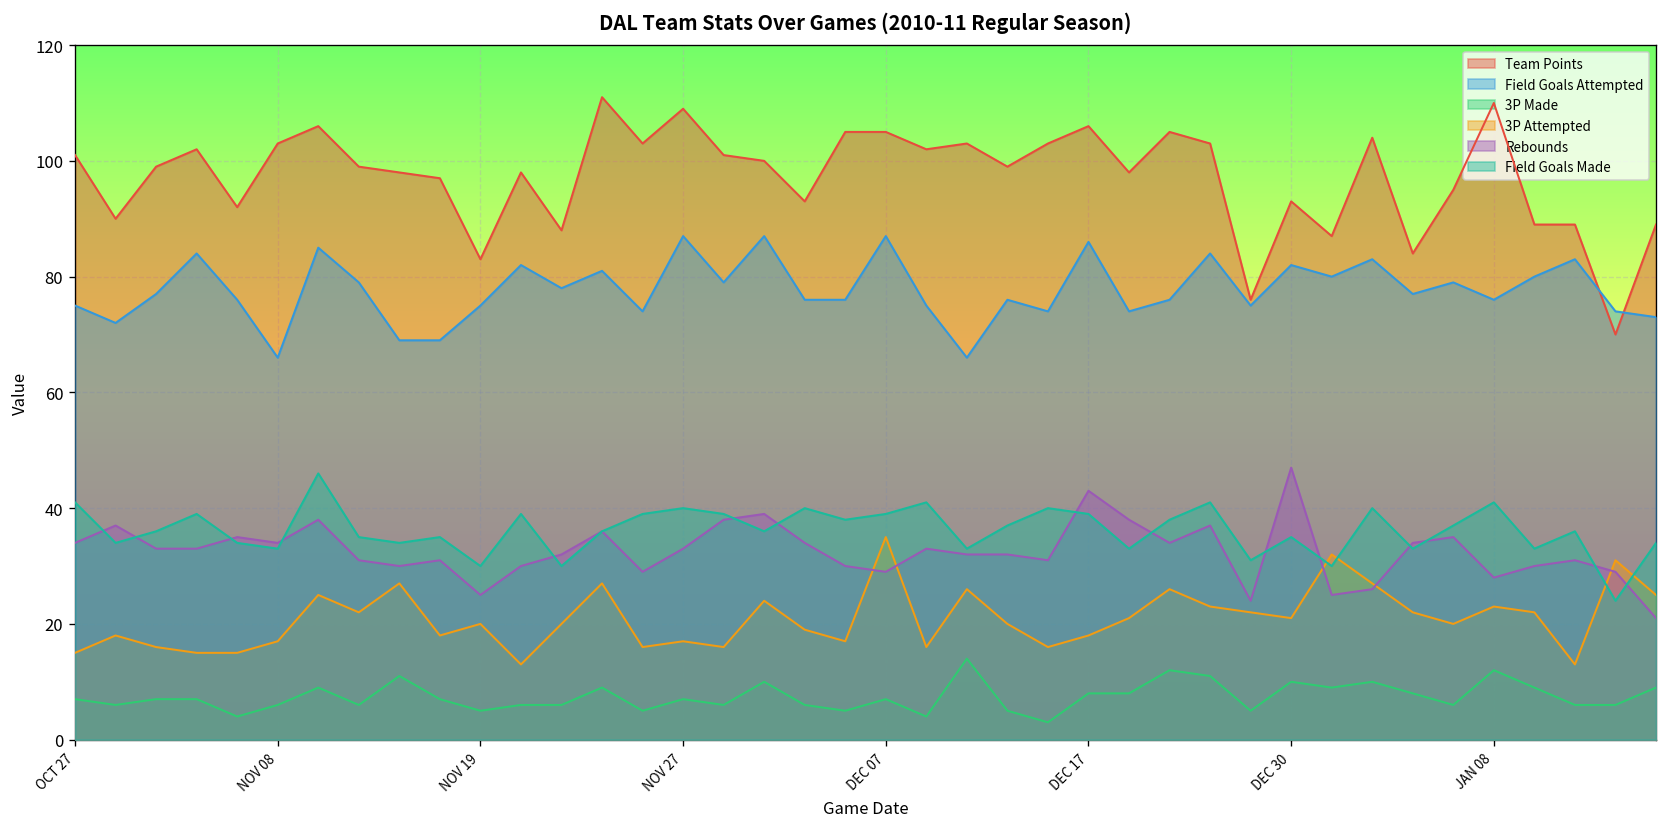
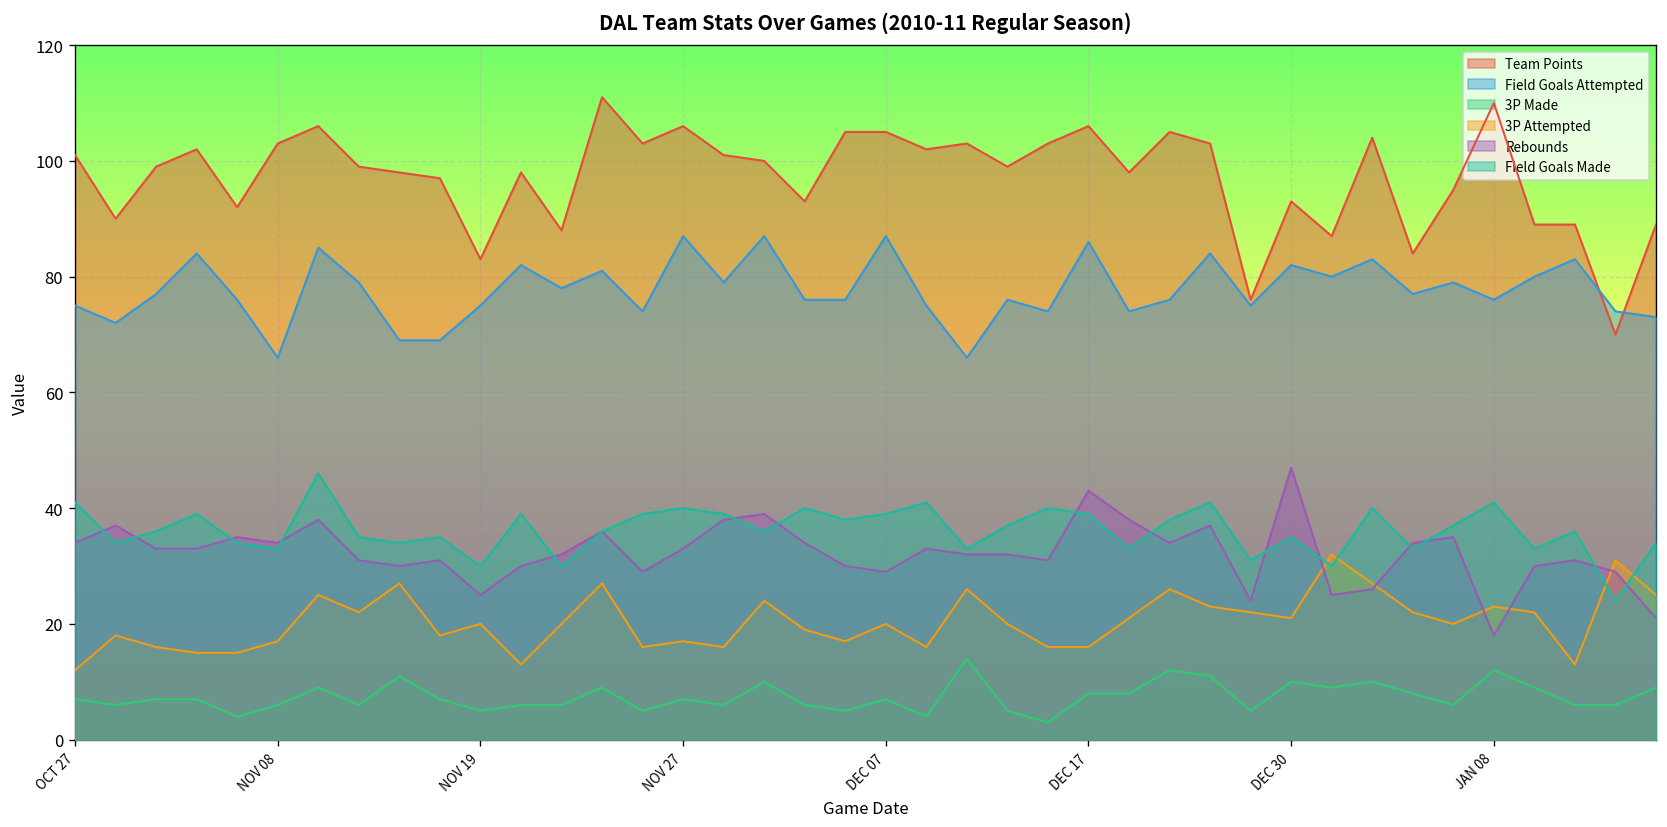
  {
    "Team Points": {
      "OCT 27": 101,
      "NOV 08": 103,
      "NOV 19": 83,
-     "NOV 27": 109,
+     "NOV 27": 106,
      "DEC 07": 105,
      "DEC 17": 106,
      "DEC 30": 93
    },
    "3P Attempted": {
-     "OCT 27": 15,
+     "OCT 27": 12,
      "NOV 08": 17,
      "NOV 19": 20,
      "NOV 27": 17,
-     "DEC 07": 35,
-     "DEC 17": 18,
+     "DEC 07": 20,
+     "DEC 17": 16,
      "DEC 30": 21,
      "JAN 08": 23
    },
    "Rebounds": {
      "OCT 27": 34,
      "NOV 08": 34,
      "NOV 19": 25,
      "NOV 27": 33,
      "DEC 07": 29,
      "DEC 17": 43,
      "DEC 30": 47,
-     "JAN 08": 28
+     "JAN 08": 18
    }
  }
